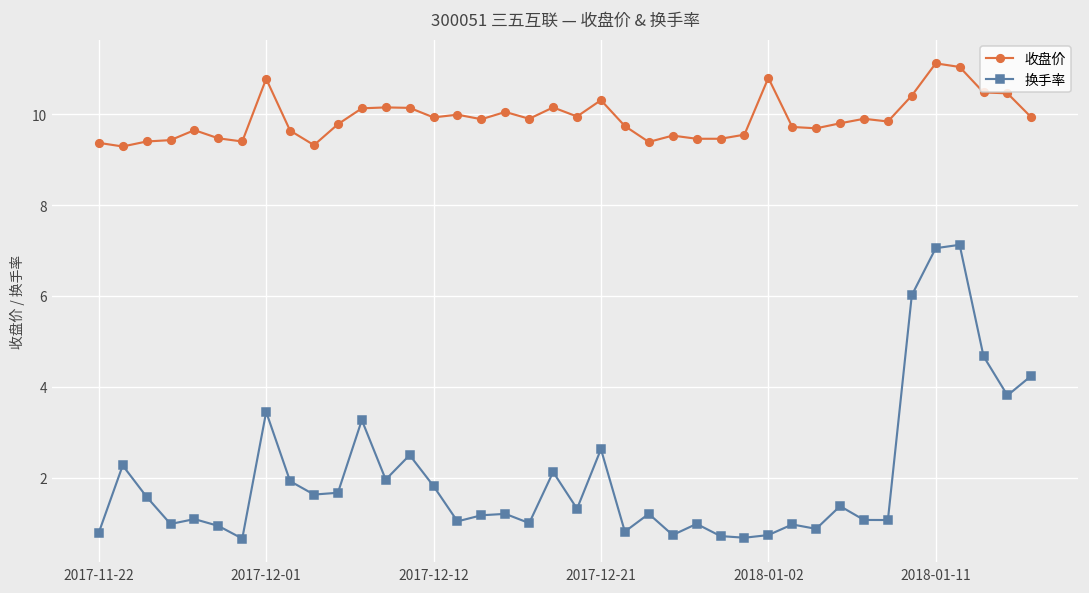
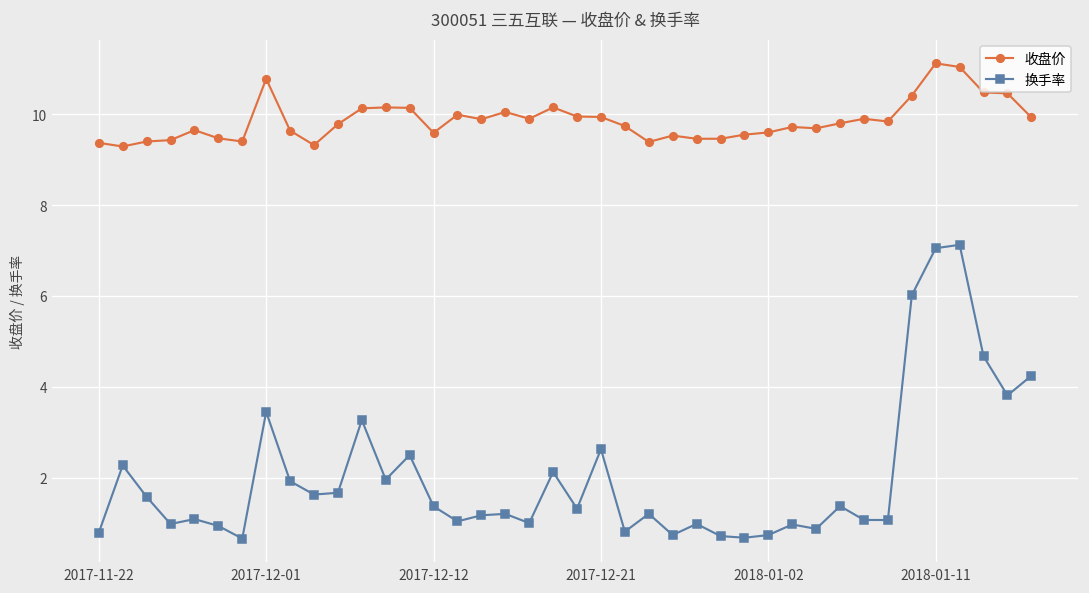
  {
    "收盘价": {
      "2017-11-22": 9.4,
      "2017-12-01": 10.8,
-     "2017-12-12": 9.9,
-     "2017-12-21": 10.3,
-     "2018-01-02": 10.8,
+     "2017-12-12": 9.6,
+     "2017-12-21": 9.9,
+     "2018-01-02": 9.6,
      "2018-01-11": 11.1
    },
    "换手率": {
      "2017-11-22": 0.8,
      "2017-12-01": 3.4,
-     "2017-12-12": 1.8,
+     "2017-12-12": 1.4,
      "2017-12-21": 2.6,
      "2018-01-02": 0.7,
      "2018-01-11": 7.1
    }
  }
